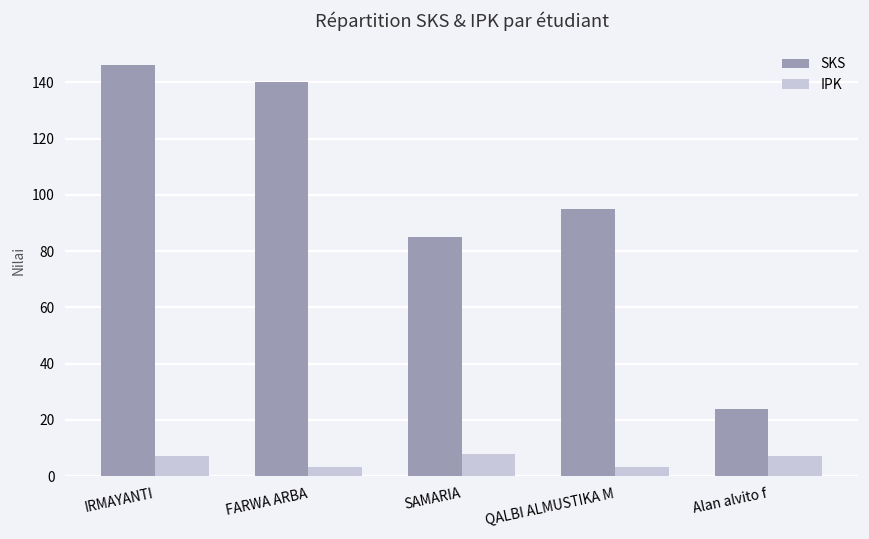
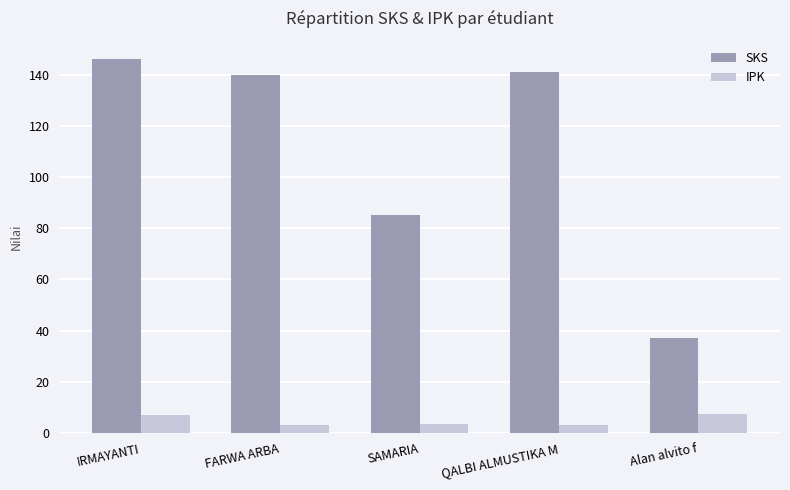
  {
    "SKS": {
      "IRMAYANTI": 146,
      "FARWA ARBA": 140,
      "SAMARIA": 85,
-     "QALBI ALMUSTIKA M": 95,
-     "Alan alvito f": 24
+     "QALBI ALMUSTIKA M": 141,
+     "Alan alvito f": 37
    },
    "IPK": {
      "IRMAYANTI": 7,
      "FARWA ARBA": 3,
-     "SAMARIA": 8,
+     "SAMARIA": 3,
      "QALBI ALMUSTIKA M": 3,
      "Alan alvito f": 7
    }
  }
